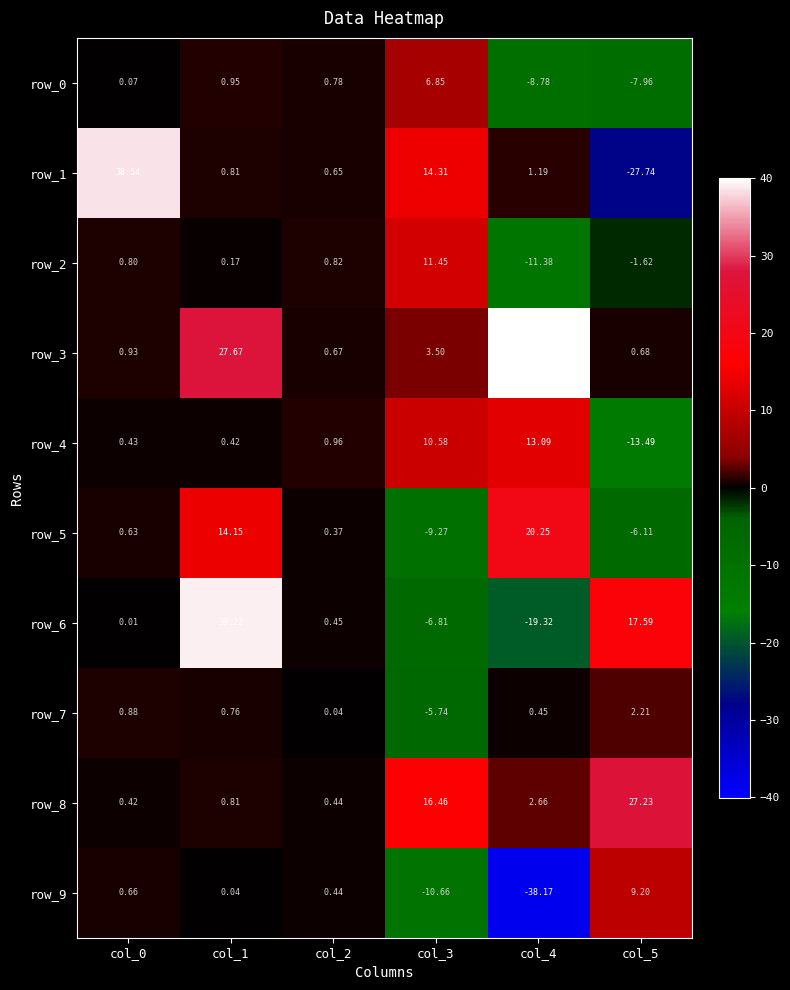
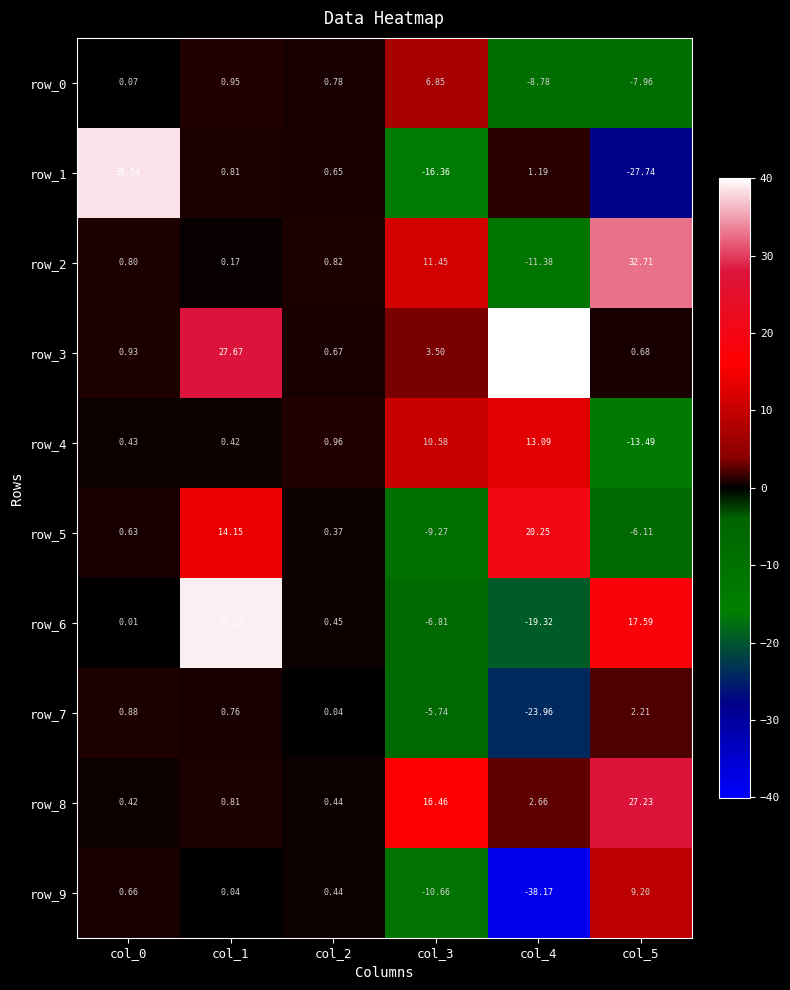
  {
    "row_0": {
      "col_0": 0.07,
      "col_1": 0.95,
      "col_2": 0.78,
      "col_3": 6.85,
      "col_4": -8.78,
      "col_5": -7.96
    },
    "row_1": {
      "col_1": 0.81,
      "col_2": 0.65,
-     "col_3": 14.31,
+     "col_3": -16.36,
      "col_4": 1.19,
      "col_5": -27.74
    },
    "row_2": {
      "col_0": 0.80,
      "col_1": 0.17,
      "col_2": 0.82,
      "col_3": 11.45,
      "col_4": -11.38,
-     "col_5": -1.62
+     "col_5": 32.71
    },
    "row_3": {
      "col_0": 0.93,
      "col_1": 27.67,
      "col_2": 0.67,
      "col_3": 3.50,
      "col_5": 0.68
    },
    "row_4": {
      "col_0": 0.43,
      "col_1": 0.42,
      "col_2": 0.96,
      "col_3": 10.58,
      "col_4": 13.09,
      "col_5": -13.49
    },
    "row_5": {
      "col_0": 0.63,
      "col_1": 14.15,
      "col_2": 0.37,
      "col_3": -9.27,
      "col_4": 20.25,
      "col_5": -6.11
    },
    "row_6": {
      "col_0": 0.01,
      "col_2": 0.45,
      "col_3": -6.81,
      "col_4": -19.32,
      "col_5": 17.59
    },
    "row_7": {
      "col_0": 0.88,
      "col_1": 0.76,
      "col_2": 0.04,
      "col_3": -5.74,
-     "col_4": 0.45,
+     "col_4": -23.96,
      "col_5": 2.21
    },
    "row_8": {
      "col_0": 0.42,
      "col_1": 0.81,
      "col_2": 0.44,
      "col_3": 16.46,
      "col_4": 2.66,
      "col_5": 27.23
    },
    "row_9": {
      "col_0": 0.66,
      "col_1": 0.04,
      "col_2": 0.44,
      "col_3": -10.66,
      "col_4": -38.17,
      "col_5": 9.20
    }
  }
